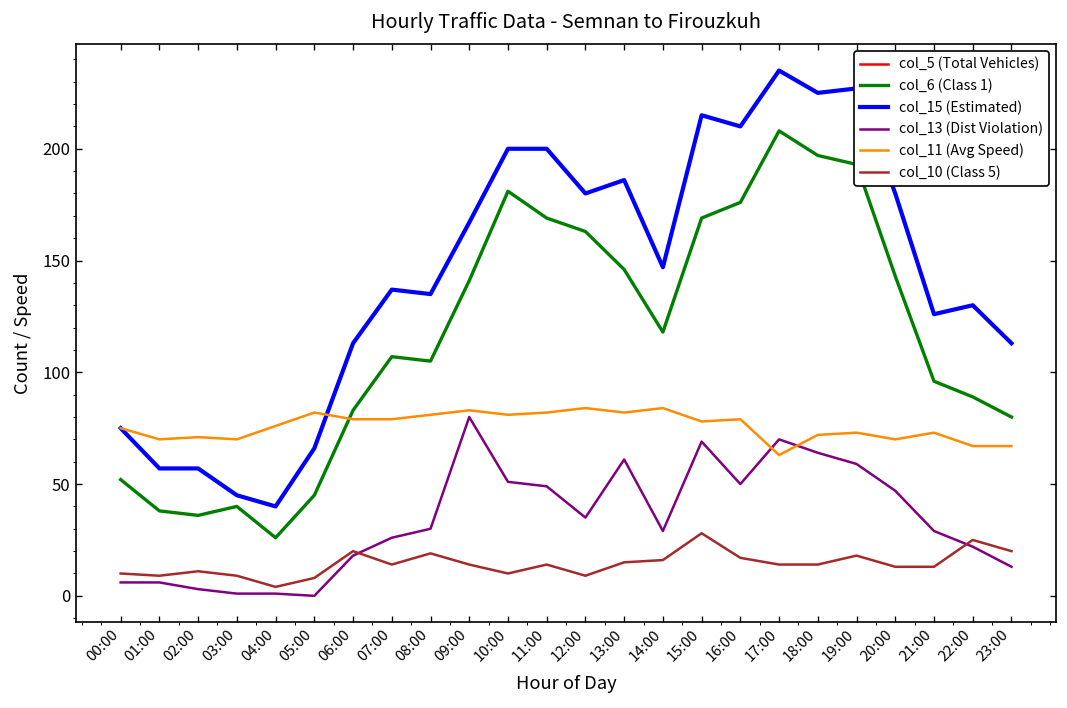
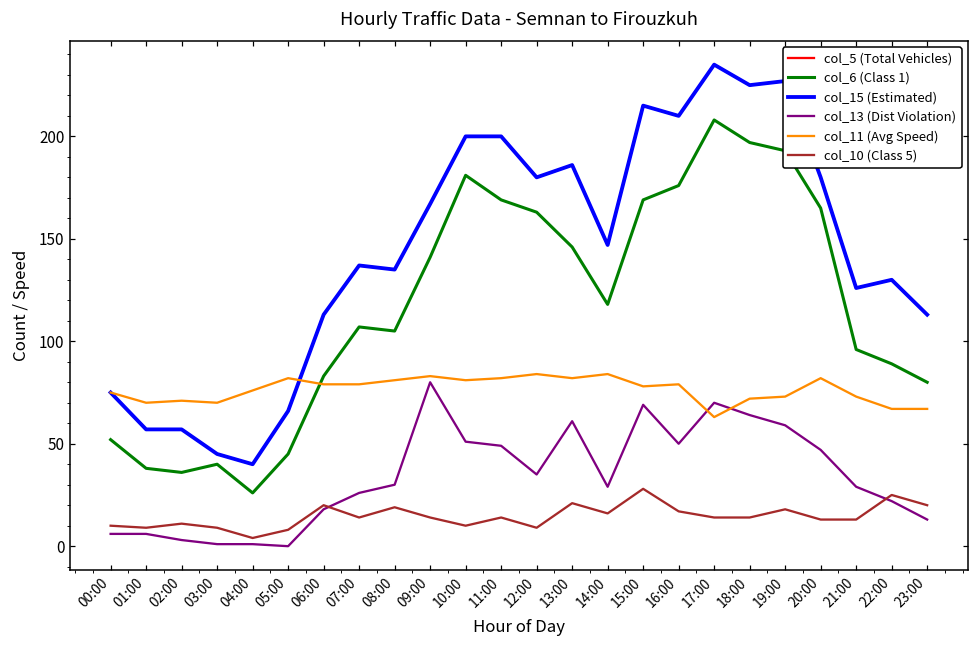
  {
    "col_15 (Estimated)": {
      "01:00": 57,
      "02:00": 57,
      "03:00": 45,
      "04:00": 40,
      "05:00": 66,
      "06:00": 113,
      "07:00": 137,
      "08:00": 135,
      "09:00": 167,
      "10:00": 200,
      "11:00": 200,
      "12:00": 180,
      "13:00": 186,
      "14:00": 147,
      "15:00": 215,
      "16:00": 210,
      "17:00": 235,
      "18:00": 225,
      "20:00": 180,
      "21:00": 126,
      "22:00": 130,
      "23:00": 113
    },
    "col_6 (Class 1)": {
      "00:00": 52,
      "01:00": 38,
      "02:00": 36,
      "03:00": 40,
      "04:00": 26,
      "05:00": 45,
      "06:00": 83,
      "07:00": 107,
      "08:00": 105,
      "09:00": 141,
      "10:00": 181,
      "11:00": 169,
      "12:00": 163,
      "13:00": 146,
      "14:00": 118,
      "15:00": 169,
      "16:00": 176,
      "17:00": 208,
      "18:00": 197,
-     "20:00": 143,
+     "20:00": 165,
      "21:00": 96,
      "22:00": 89,
      "23:00": 80
    },
    "col_13 (Dist Violation)": {
      "00:00": 6,
      "01:00": 6,
      "02:00": 3,
      "03:00": 1,
      "04:00": 1,
      "05:00": 0,
      "06:00": 18,
      "07:00": 26,
      "08:00": 30,
      "09:00": 80,
      "10:00": 51,
      "11:00": 49,
      "12:00": 35,
      "13:00": 61,
      "14:00": 29,
      "15:00": 69,
      "16:00": 50,
      "17:00": 70,
      "18:00": 64,
      "19:00": 59,
      "20:00": 47,
      "21:00": 29,
      "22:00": 22,
      "23:00": 13
    },
    "col_11 (Avg Speed)": {
      "01:00": 70,
      "02:00": 71,
      "03:00": 70,
      "04:00": 76,
      "05:00": 82,
      "06:00": 79,
      "07:00": 79,
      "08:00": 81,
      "09:00": 83,
      "10:00": 81,
      "11:00": 82,
      "12:00": 84,
      "13:00": 82,
      "14:00": 84,
      "15:00": 78,
      "16:00": 79,
      "17:00": 63,
      "18:00": 72,
      "19:00": 73,
-     "20:00": 70,
+     "20:00": 82,
      "21:00": 73,
      "22:00": 67,
      "23:00": 67
    },
    "col_10 (Class 5)": {
      "00:00": 10,
      "01:00": 9,
      "02:00": 11,
      "03:00": 9,
      "04:00": 4,
      "05:00": 8,
      "06:00": 20,
      "07:00": 14,
      "08:00": 19,
      "09:00": 14,
      "10:00": 10,
      "11:00": 14,
      "12:00": 9,
-     "13:00": 15,
+     "13:00": 21,
      "14:00": 16,
      "15:00": 28,
      "16:00": 17,
      "17:00": 14,
      "18:00": 14,
      "19:00": 18,
      "20:00": 13,
      "21:00": 13,
      "22:00": 25,
      "23:00": 20
    }
  }
